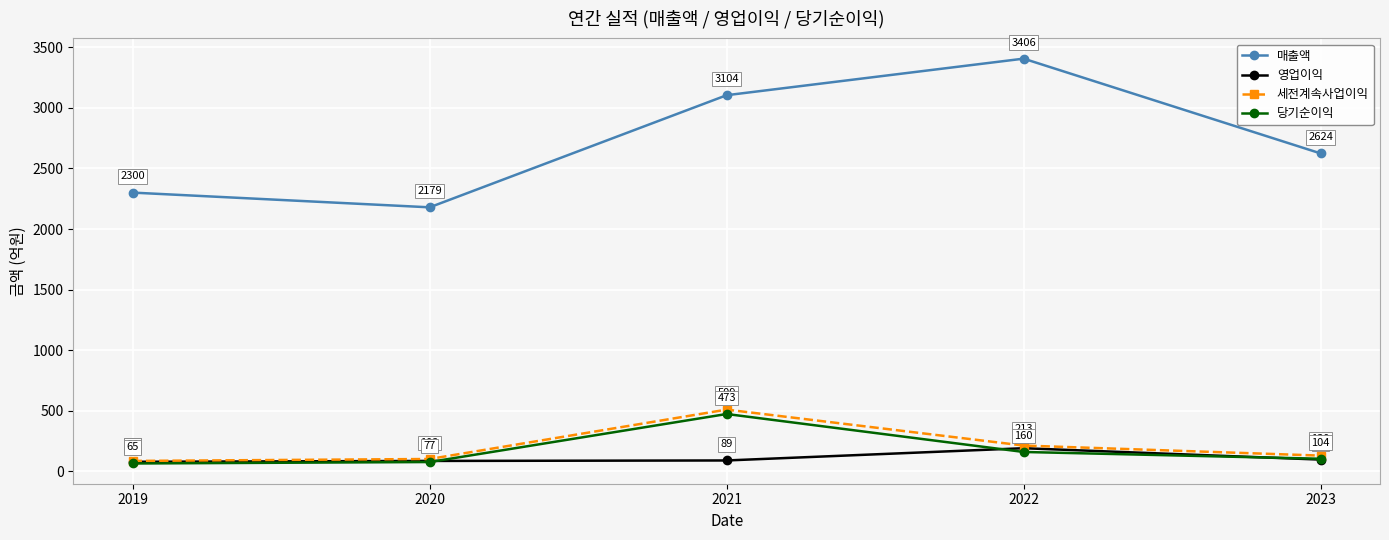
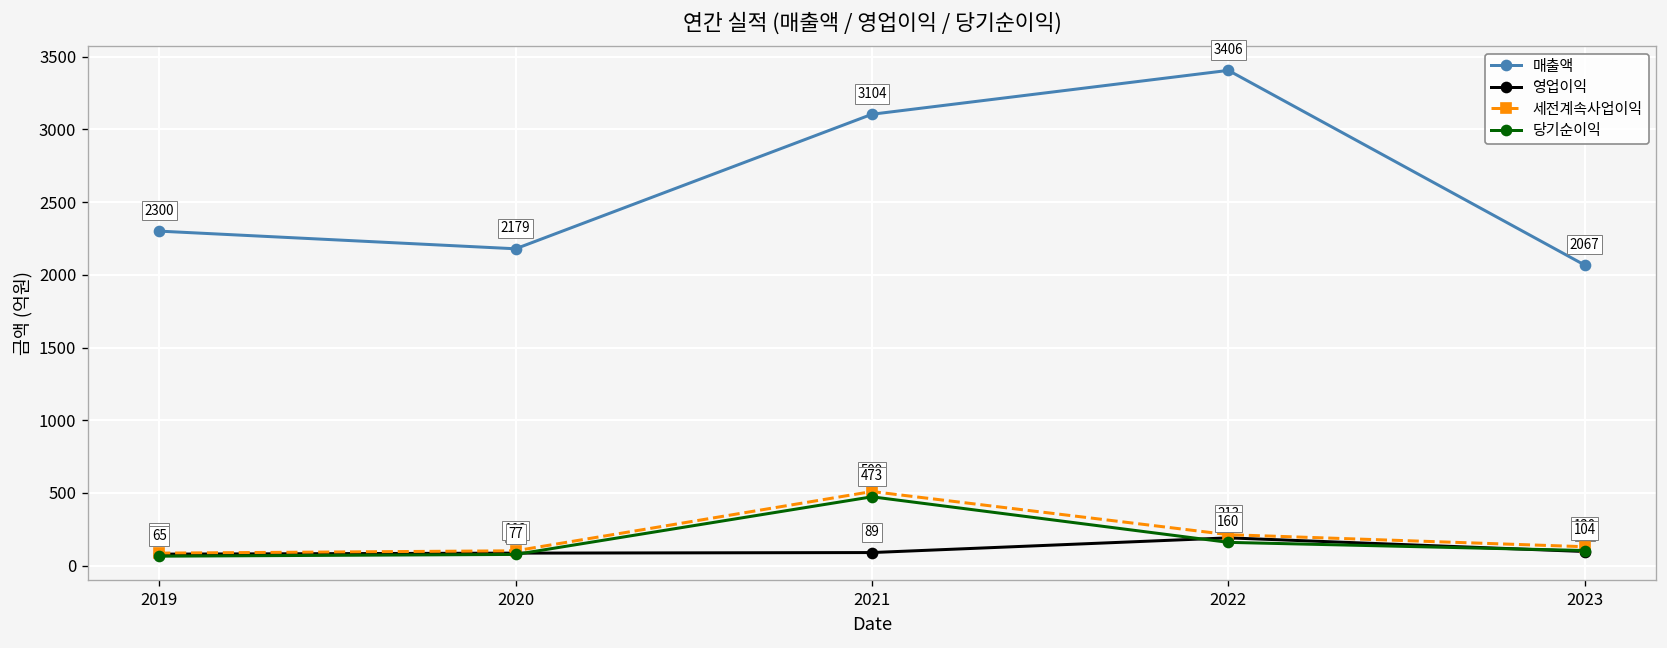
  {
    "매출액": {
-     "2023": 2624
+     "2023": 2067
    }
  }
